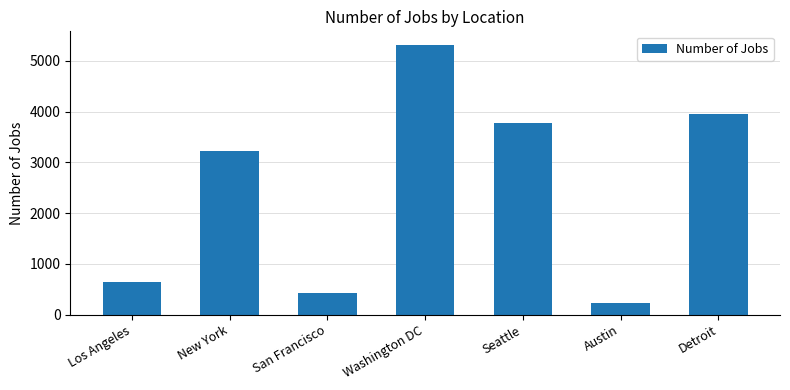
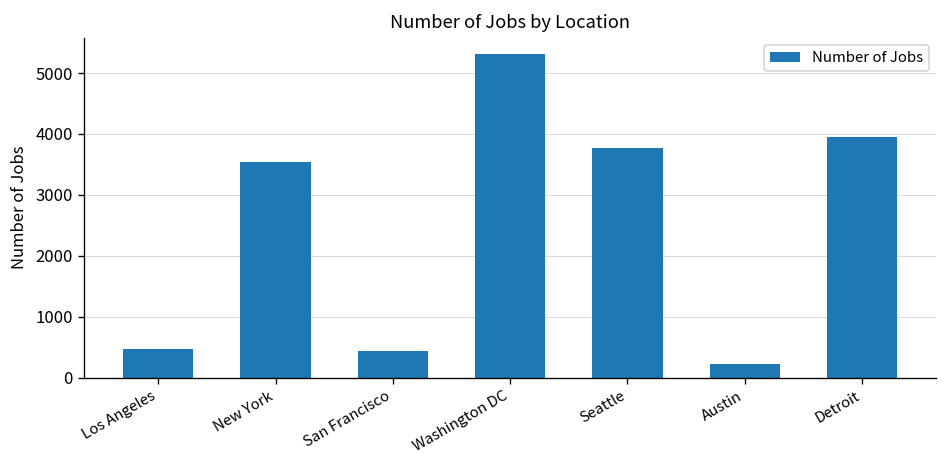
  {
-   "Los Angeles": 600,
-   "New York": 3200,
+   "Los Angeles": 500,
+   "New York": 3500,
    "San Francisco": 400,
    "Washington DC": 5300,
    "Seattle": 3800,
    "Austin": 200,
    "Detroit": 3900
  }
